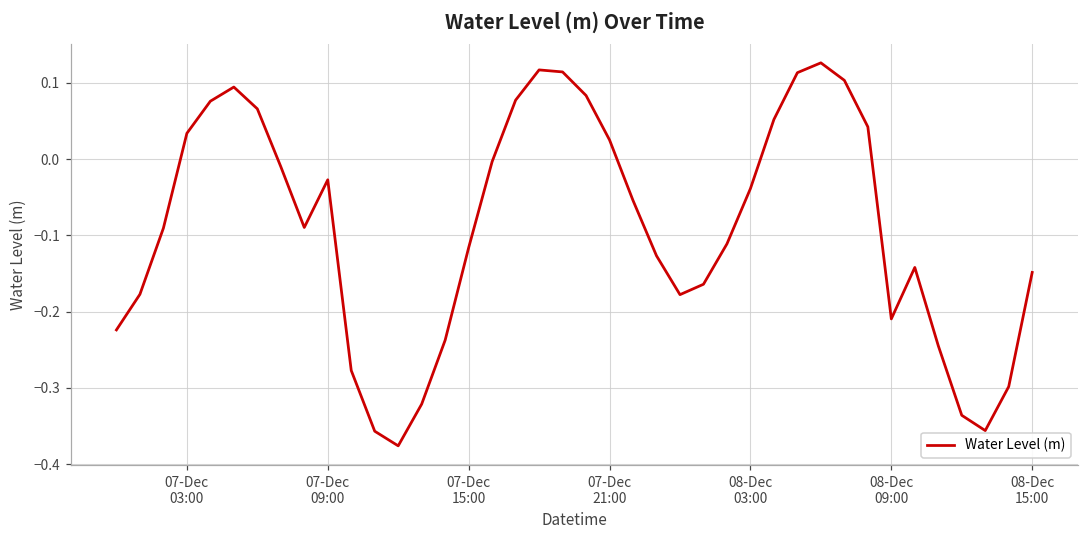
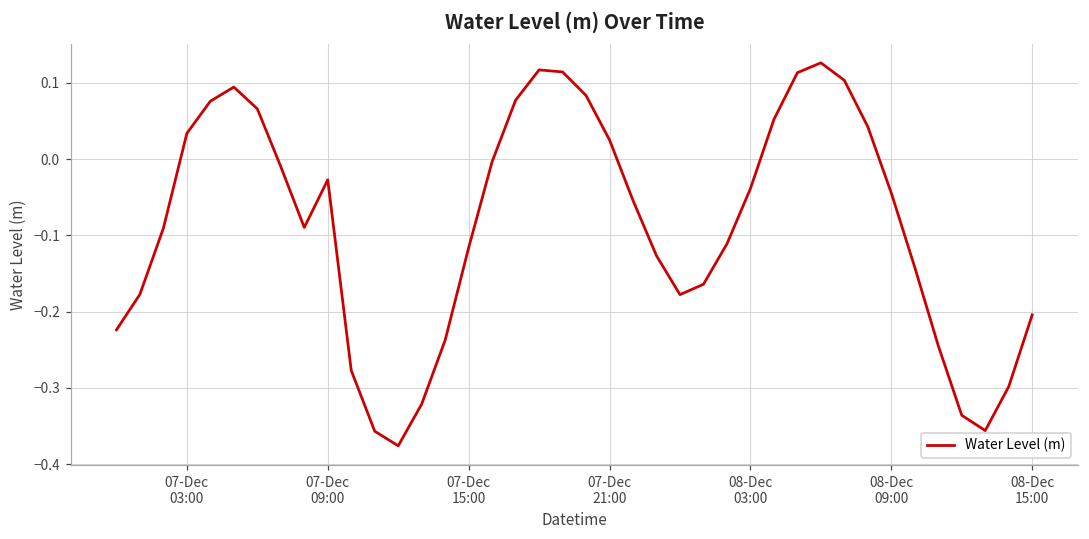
  {
    "07-Dec 03:00": 0.03,
    "07-Dec 09:00": -0.03,
    "07-Dec 15:00": -0.12,
    "07-Dec 21:00": 0.03,
    "08-Dec 03:00": -0.04,
-   "08-Dec 09:00": -0.21,
-   "08-Dec 15:00": -0.15
+   "08-Dec 09:00": -0.04,
+   "08-Dec 15:00": -0.20
  }
